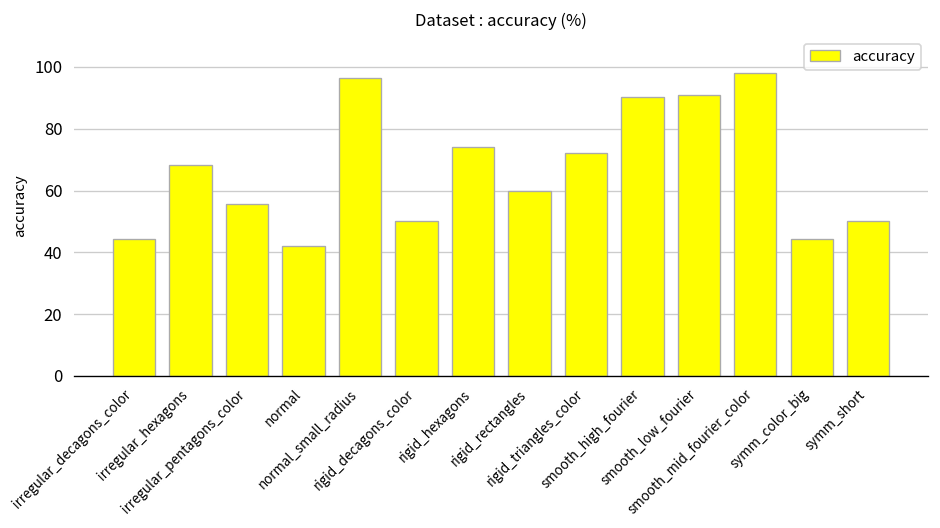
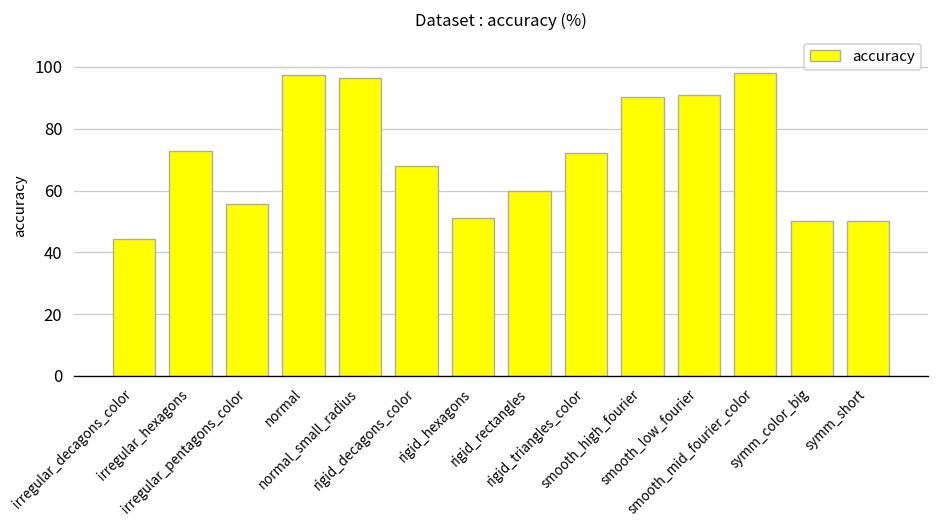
  {
    "irregular_decagons_color": 44,
-   "irregular_hexagons": 68,
+   "irregular_hexagons": 73,
    "irregular_pentagons_color": 56,
-   "normal": 42,
+   "normal": 97,
    "normal_small_radius": 96,
-   "rigid_decagons_color": 50,
-   "rigid_hexagons": 74,
+   "rigid_decagons_color": 68,
+   "rigid_hexagons": 51,
    "rigid_rectangles": 60,
    "rigid_triangles_color": 72,
    "smooth_high_fourier": 90,
    "smooth_low_fourier": 91,
    "smooth_mid_fourier_color": 98,
-   "symm_color_big": 44,
+   "symm_color_big": 50,
    "symm_short": 50
  }
